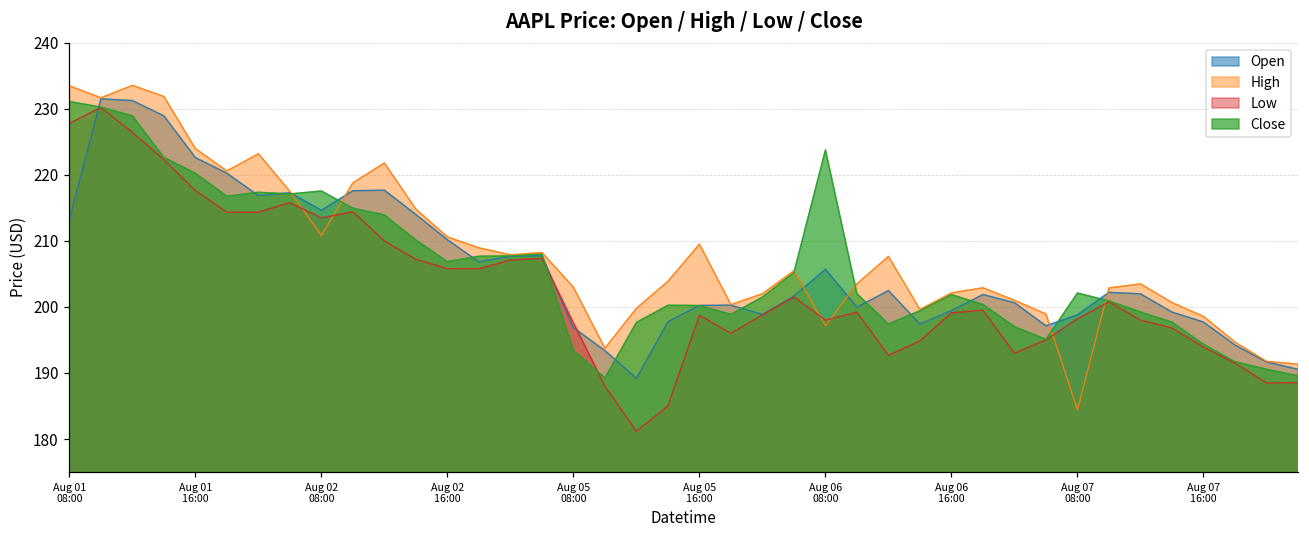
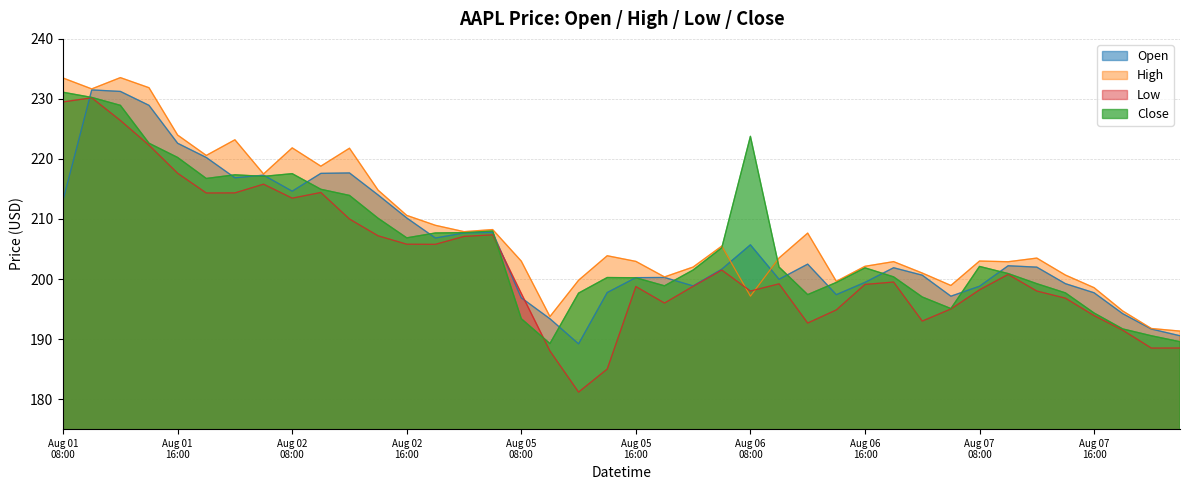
  {
    "Open": {
      "Aug 01 08:00": 213,
      "Aug 01 16:00": 223,
      "Aug 02 08:00": 215,
      "Aug 02 16:00": 210,
      "Aug 05 08:00": 197,
      "Aug 06 08:00": 206,
      "Aug 07 08:00": 199,
      "Aug 07 16:00": 198
    },
    "High": {
      "Aug 01 08:00": 233,
      "Aug 01 16:00": 224,
-     "Aug 02 08:00": 211,
+     "Aug 02 08:00": 222,
      "Aug 02 16:00": 211,
      "Aug 05 08:00": 203,
-     "Aug 05 16:00": 210,
+     "Aug 05 16:00": 203,
      "Aug 06 08:00": 197,
-     "Aug 07 08:00": 184,
+     "Aug 07 08:00": 203,
      "Aug 07 16:00": 199
    },
    "Low": {
-     "Aug 01 08:00": 228,
+     "Aug 01 08:00": 230,
      "Aug 01 16:00": 218,
      "Aug 02 08:00": 213,
      "Aug 02 16:00": 206,
      "Aug 05 08:00": 198,
      "Aug 05 16:00": 199,
      "Aug 06 08:00": 198,
      "Aug 07 08:00": 198,
      "Aug 07 16:00": 194
    },
    "Close": {
      "Aug 01 08:00": 231,
      "Aug 01 16:00": 220,
      "Aug 02 08:00": 218,
      "Aug 02 16:00": 207,
      "Aug 05 08:00": 193,
      "Aug 06 08:00": 224,
      "Aug 07 08:00": 202,
      "Aug 07 16:00": 194
    }
  }
